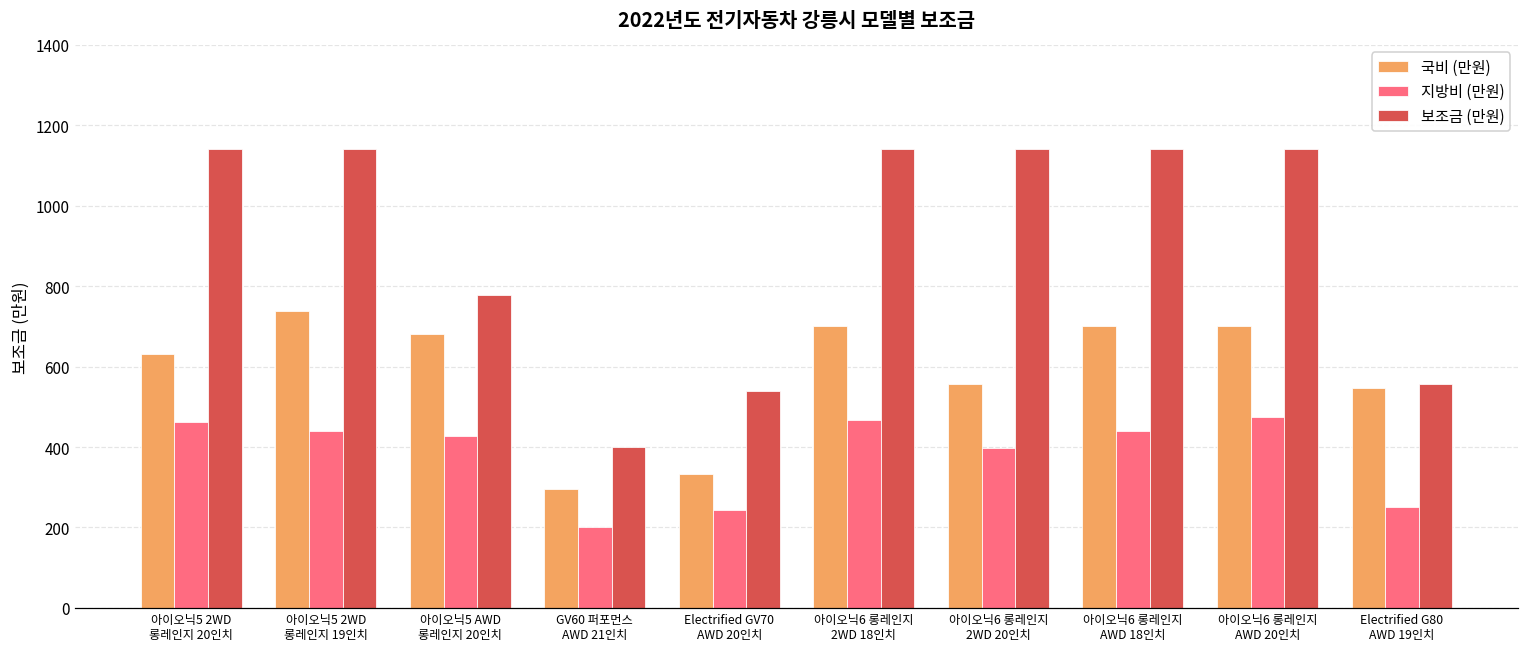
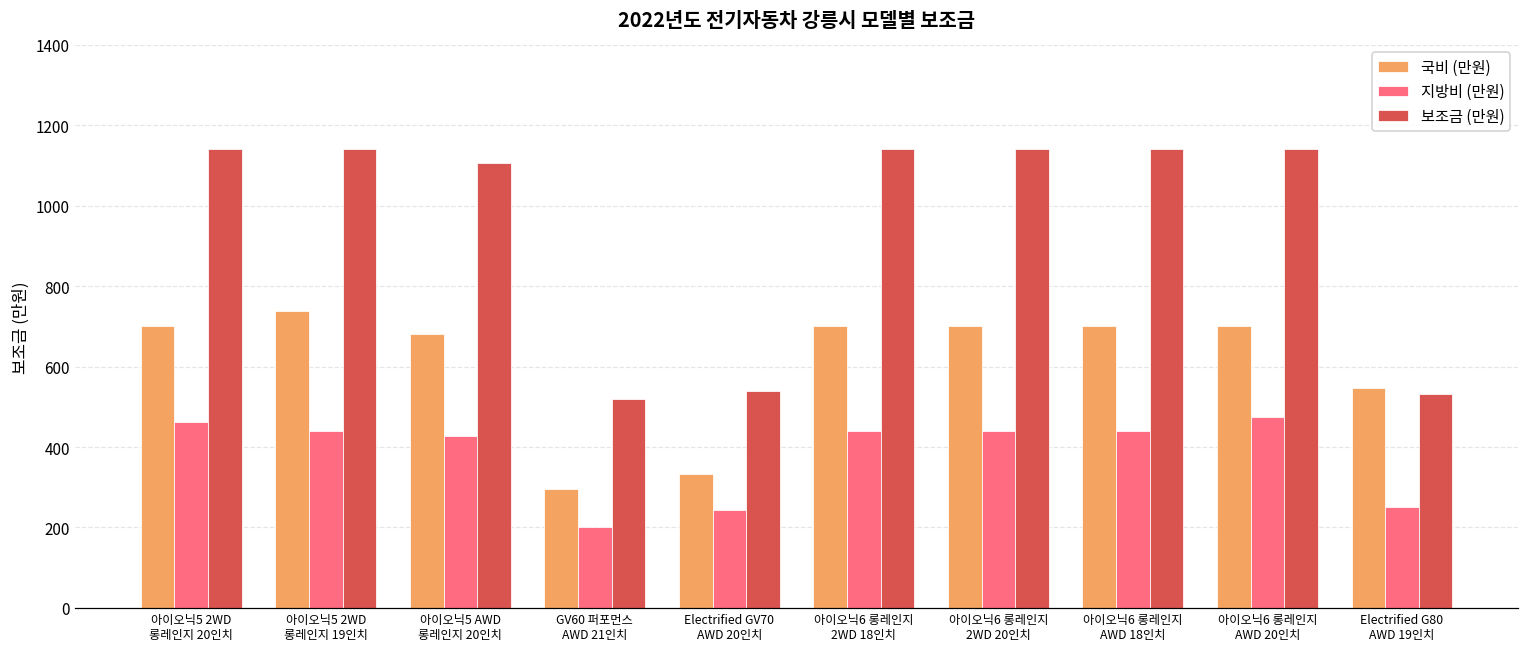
  {
    "국비 (만원)": {
-     "아이오닉5 2WD 롱레인지 20인치": 630,
+     "아이오닉5 2WD 롱레인지 20인치": 700,
      "아이오닉5 2WD 롱레인지 19인치": 740,
      "아이오닉5 AWD 롱레인지 20인치": 680,
      "GV60 퍼포먼스 AWD 21인치": 300,
      "Electrified GV70 AWD 20인치": 330,
      "아이오닉6 롱레인지 2WD 18인치": 700,
-     "아이오닉6 롱레인지 2WD 20인치": 560,
+     "아이오닉6 롱레인지 2WD 20인치": 700,
      "아이오닉6 롱레인지 AWD 18인치": 700,
      "아이오닉6 롱레인지 AWD 20인치": 700,
      "Electrified G80 AWD 19인치": 550
    },
    "지방비 (만원)": {
      "아이오닉5 2WD 롱레인지 20인치": 460,
      "아이오닉5 2WD 롱레인지 19인치": 440,
      "아이오닉5 AWD 롱레인지 20인치": 430,
      "GV60 퍼포먼스 AWD 21인치": 200,
      "Electrified GV70 AWD 20인치": 240,
-     "아이오닉6 롱레인지 2WD 18인치": 470,
-     "아이오닉6 롱레인지 2WD 20인치": 400,
+     "아이오닉6 롱레인지 2WD 18인치": 440,
+     "아이오닉6 롱레인지 2WD 20인치": 440,
      "아이오닉6 롱레인지 AWD 18인치": 440,
      "아이오닉6 롱레인지 AWD 20인치": 480,
      "Electrified G80 AWD 19인치": 250
    },
    "보조금 (만원)": {
      "아이오닉5 2WD 롱레인지 20인치": 1140,
      "아이오닉5 2WD 롱레인지 19인치": 1140,
-     "아이오닉5 AWD 롱레인지 20인치": 780,
-     "GV60 퍼포먼스 AWD 21인치": 400,
+     "아이오닉5 AWD 롱레인지 20인치": 1110,
+     "GV60 퍼포먼스 AWD 21인치": 520,
      "Electrified GV70 AWD 20인치": 540,
      "아이오닉6 롱레인지 2WD 18인치": 1140,
      "아이오닉6 롱레인지 2WD 20인치": 1140,
      "아이오닉6 롱레인지 AWD 18인치": 1140,
      "아이오닉6 롱레인지 AWD 20인치": 1140,
-     "Electrified G80 AWD 19인치": 560
+     "Electrified G80 AWD 19인치": 530
    }
  }
